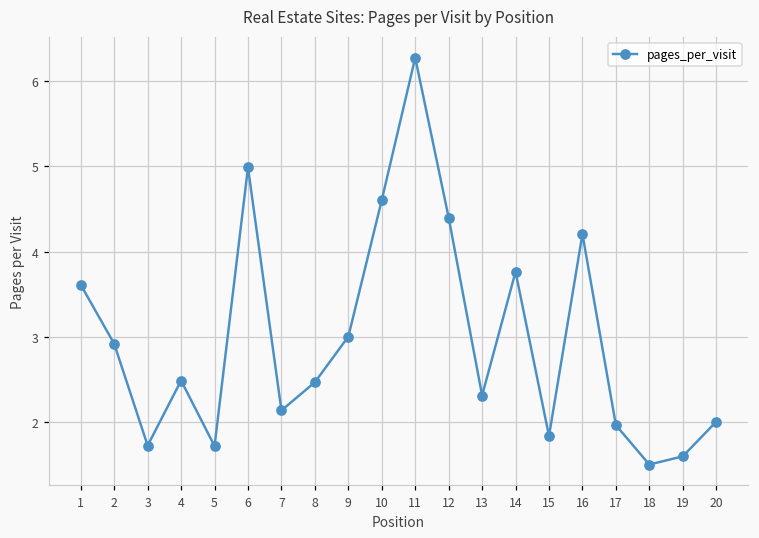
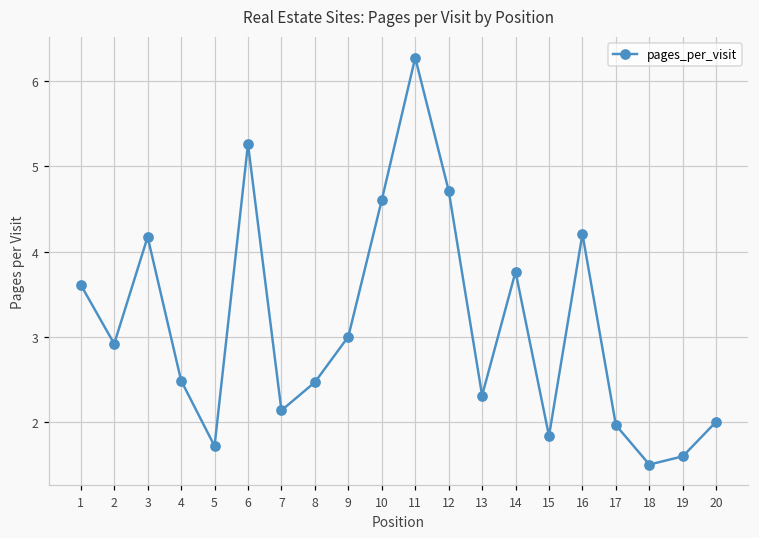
  {
    "1": 3.6,
    "2": 2.9,
-   "3": 1.7,
+   "3": 4.2,
    "4": 2.5,
    "5": 1.7,
-   "6": 5.0,
+   "6": 5.3,
    "7": 2.1,
    "8": 2.5,
    "9": 3.0,
    "10": 4.6,
    "11": 6.3,
-   "12": 4.4,
+   "12": 4.7,
    "13": 2.3,
    "14": 3.8,
    "15": 1.8,
    "16": 4.2,
    "17": 2.0,
    "18": 1.5,
    "19": 1.6,
    "20": 2.0
  }
